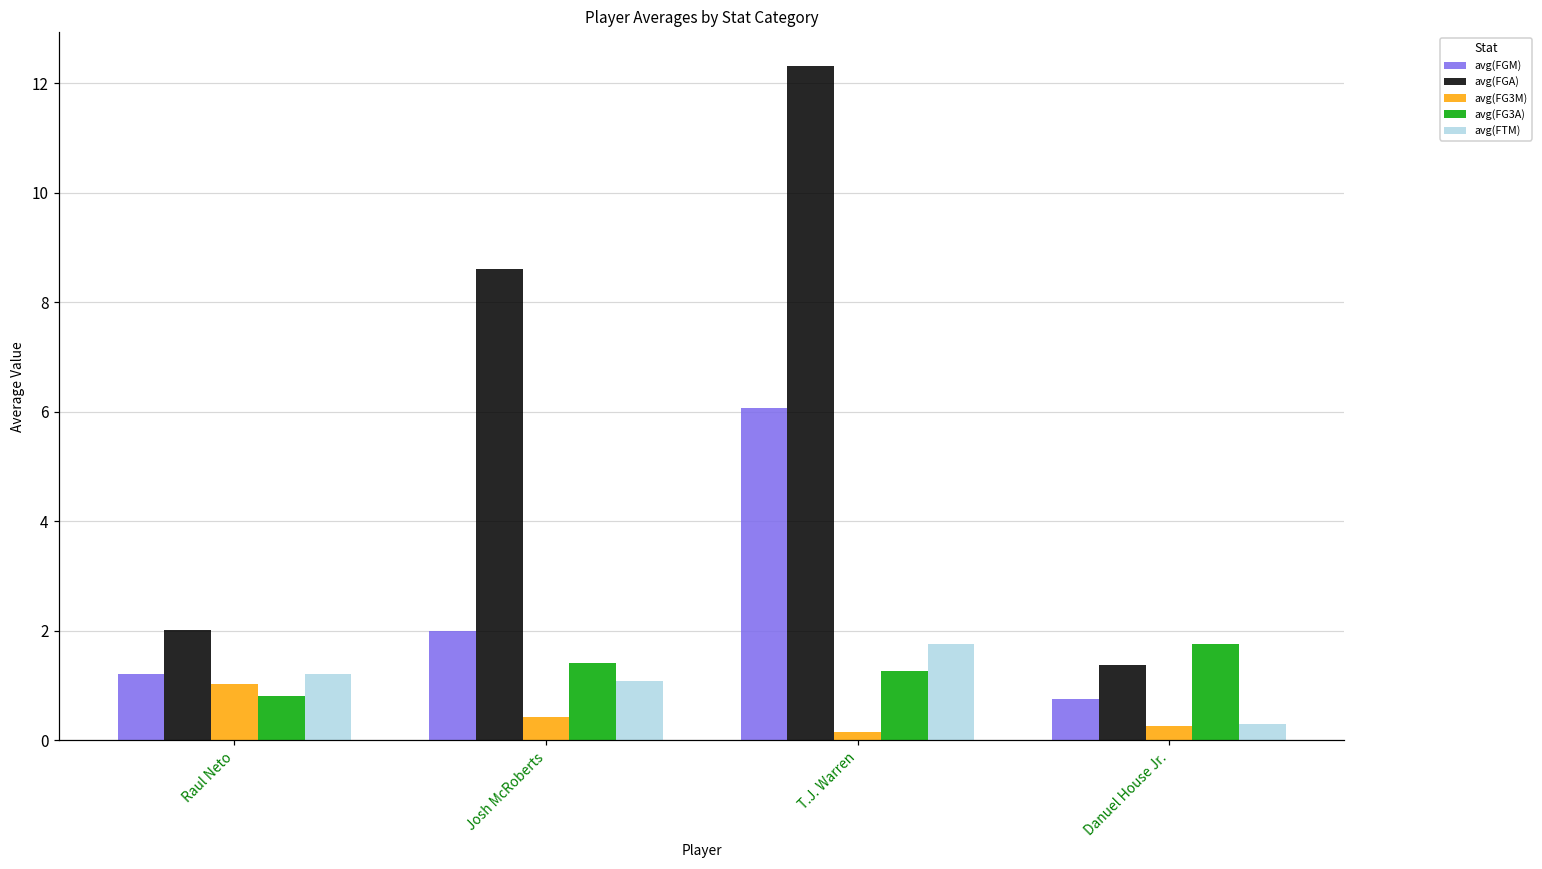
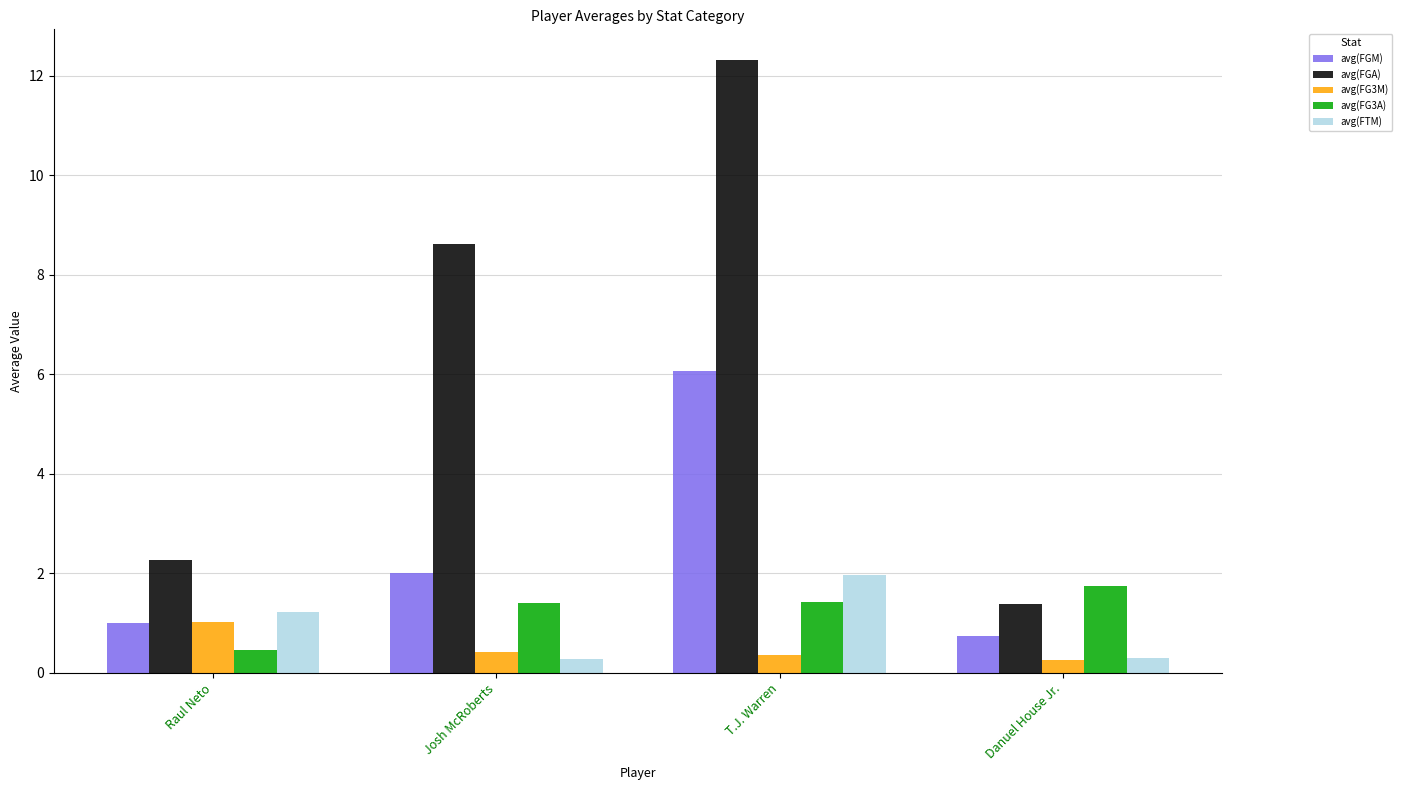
  {
    "avg(FGM)": {
-     "Raul Neto": 1.2,
+     "Raul Neto": 1.0,
      "Josh McRoberts": 2.0,
      "T.J. Warren": 6.1,
      "Danuel House Jr.": 0.8
    },
    "avg(FGA)": {
-     "Raul Neto": 2.0,
+     "Raul Neto": 2.3,
      "Josh McRoberts": 8.6,
      "T.J. Warren": 12.3,
      "Danuel House Jr.": 1.4
    },
    "avg(FG3M)": {
      "Raul Neto": 1.0,
      "Josh McRoberts": 0.4,
-     "T.J. Warren": 0.2,
+     "T.J. Warren": 0.4,
      "Danuel House Jr.": 0.3
    },
    "avg(FG3A)": {
-     "Raul Neto": 0.8,
+     "Raul Neto": 0.5,
      "Josh McRoberts": 1.4,
-     "T.J. Warren": 1.3,
+     "T.J. Warren": 1.4,
      "Danuel House Jr.": 1.8
    },
    "avg(FTM)": {
      "Raul Neto": 1.2,
-     "Josh McRoberts": 1.1,
-     "T.J. Warren": 1.8,
+     "Josh McRoberts": 0.3,
+     "T.J. Warren": 2.0,
      "Danuel House Jr.": 0.3
    }
  }
